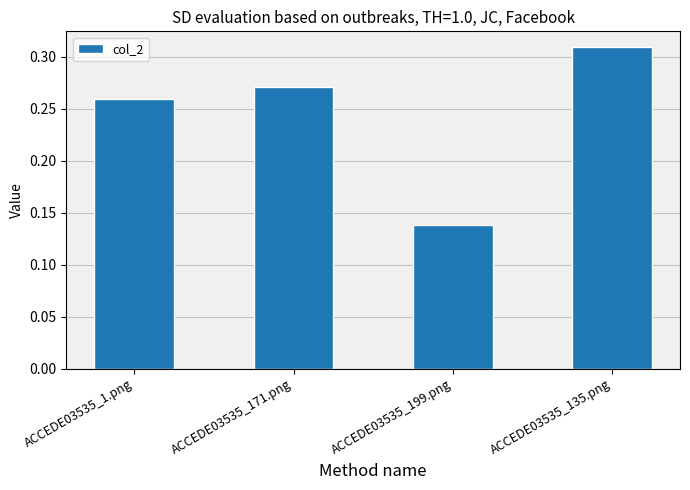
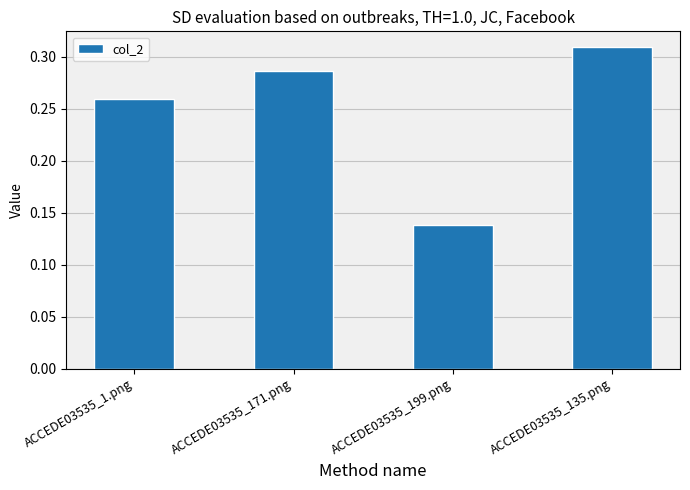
  {
    "ACCEDE03535_1.png": 0.260,
-   "ACCEDE03535_171.png": 0.271,
+   "ACCEDE03535_171.png": 0.286,
    "ACCEDE03535_199.png": 0.139,
    "ACCEDE03535_135.png": 0.309
  }
